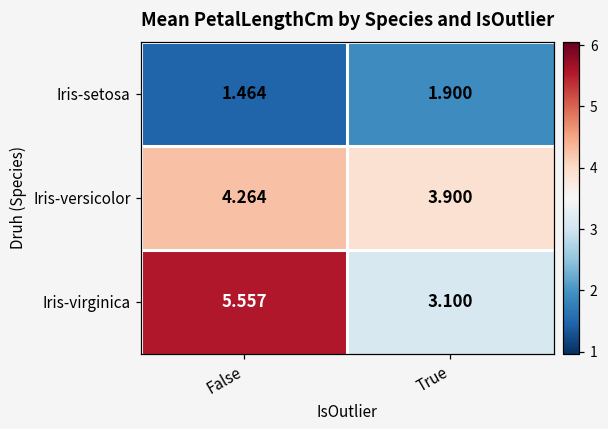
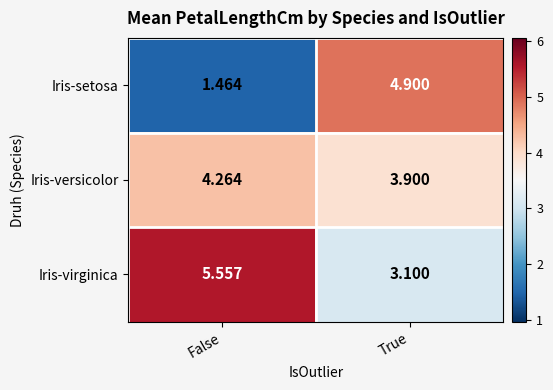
  {
    "Iris-setosa": {
      "False": 1.464,
-     "True": 1.900
+     "True": 4.900
    },
    "Iris-versicolor": {
      "False": 4.264,
      "True": 3.900
    },
    "Iris-virginica": {
      "False": 5.557,
      "True": 3.100
    }
  }
